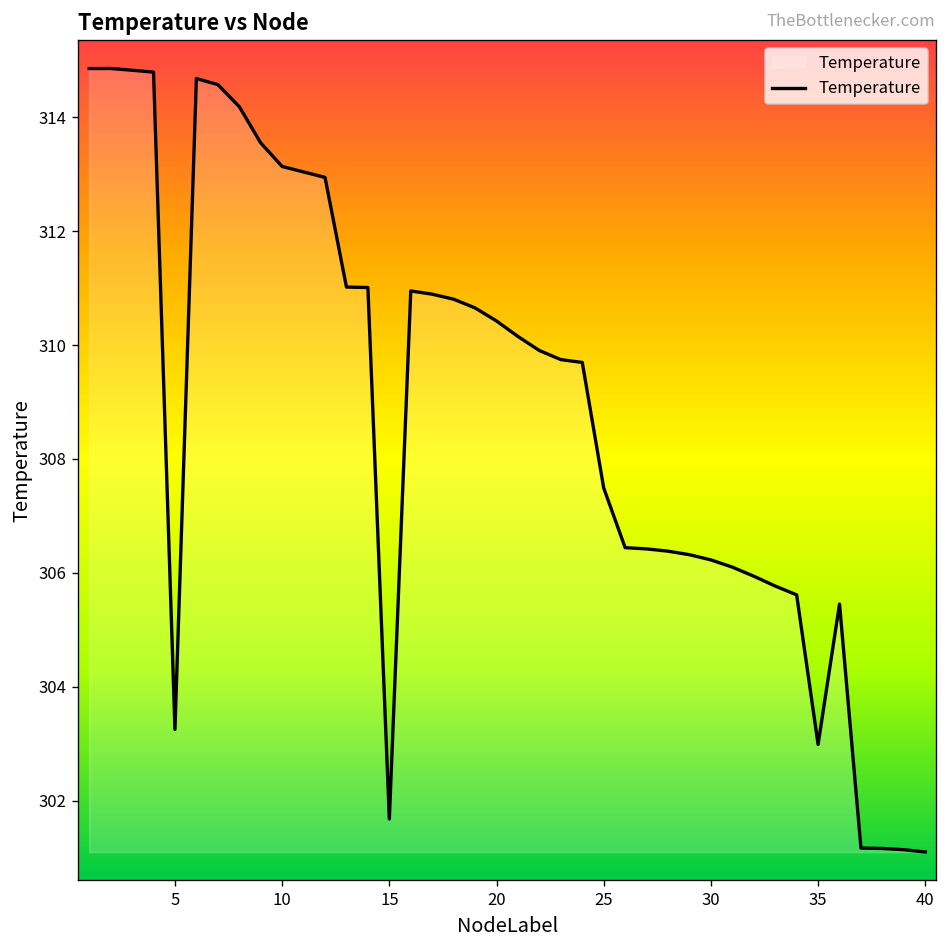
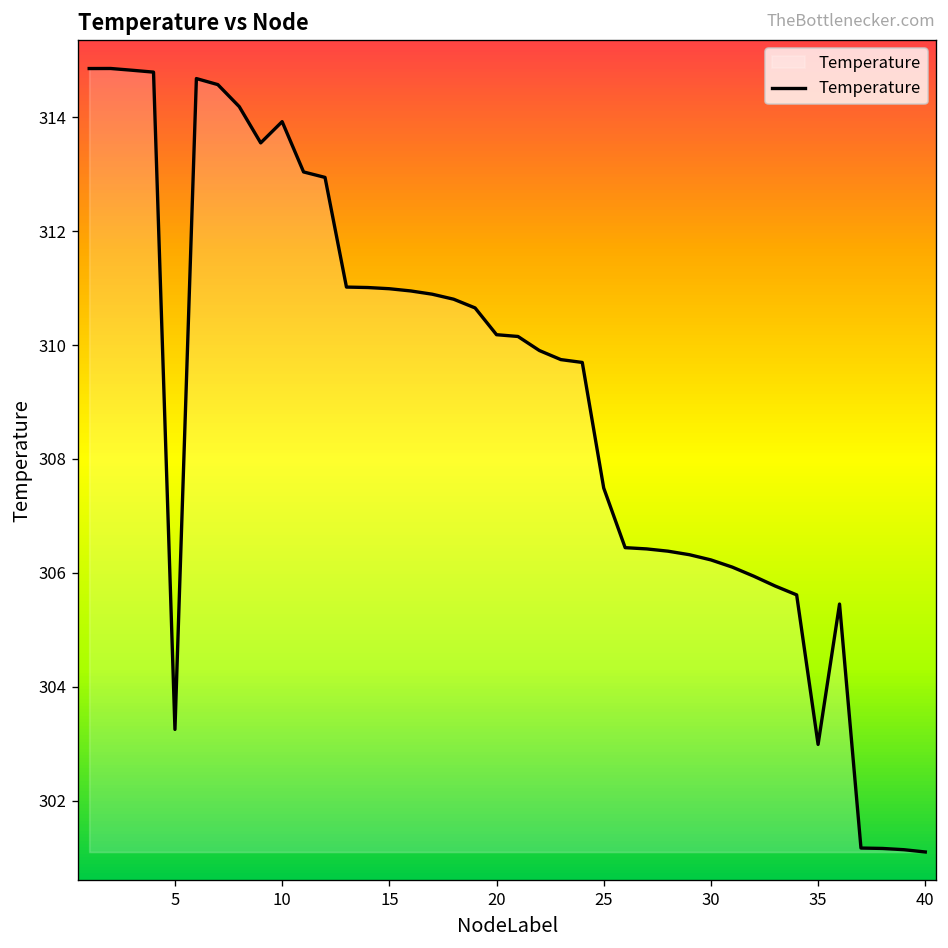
  {
    "5": 303.3,
-   "10": 313.1,
-   "15": 301.7,
-   "20": 310.4,
+   "10": 313.9,
+   "15": 311.0,
+   "20": 310.2,
    "25": 307.5,
    "30": 306.2,
    "35": 303.0,
    "40": 301.1
  }
